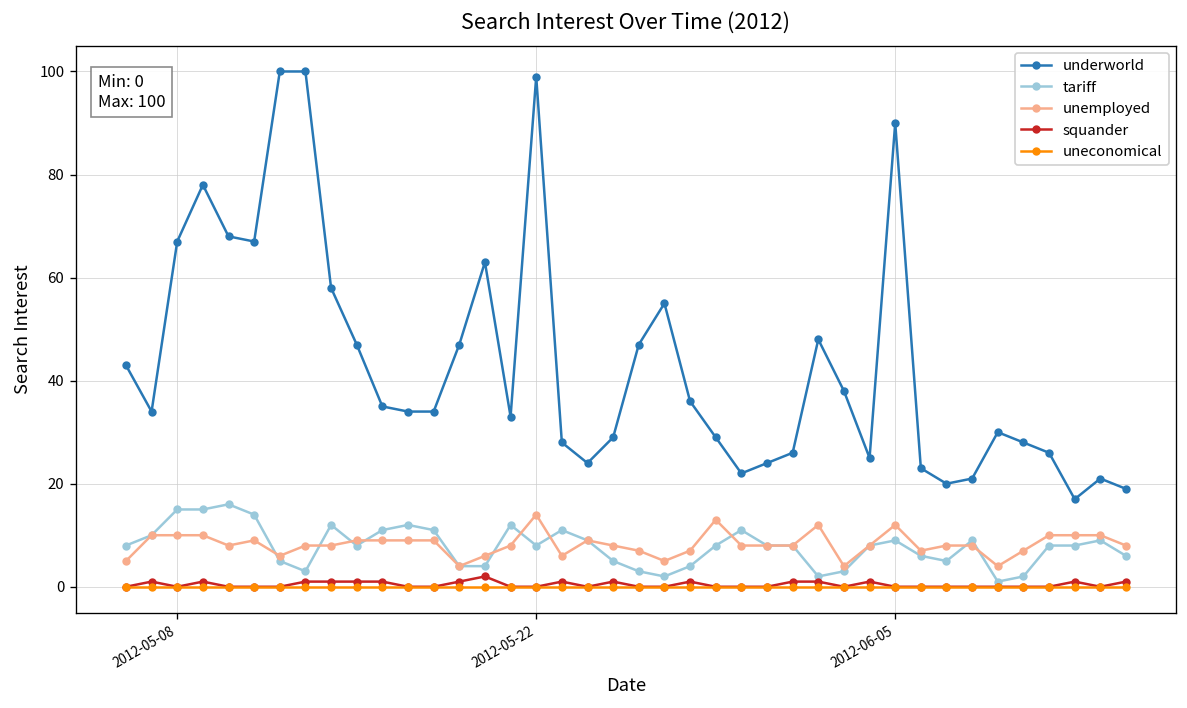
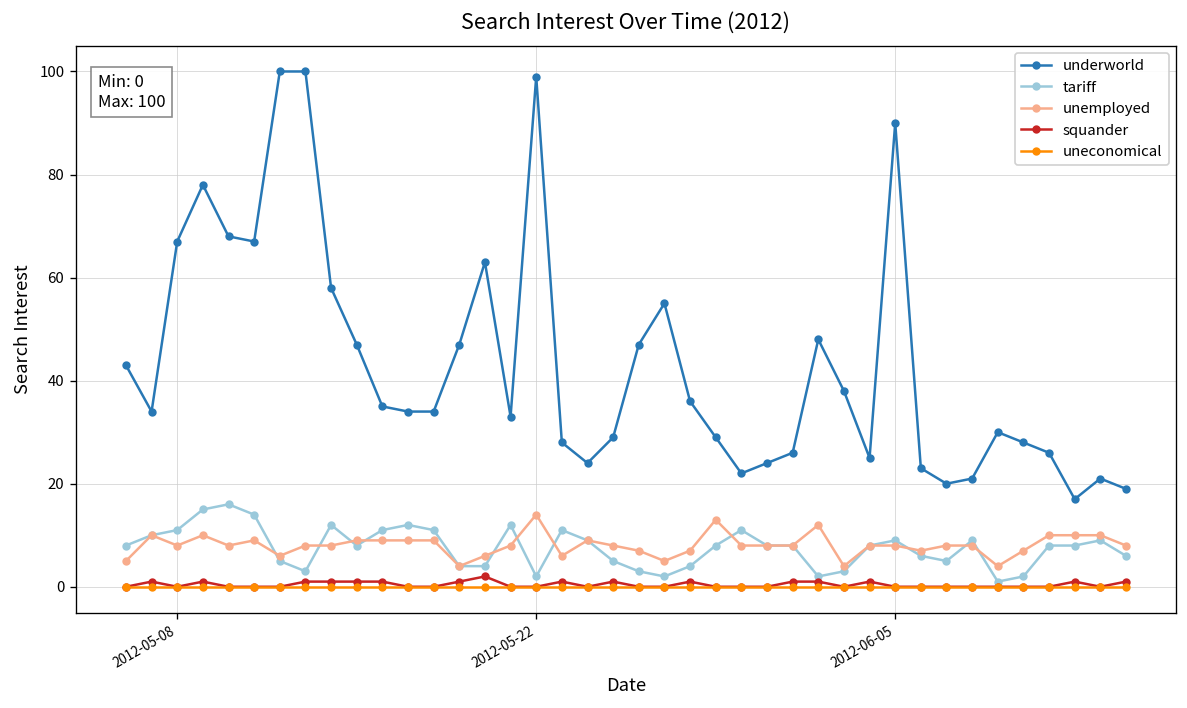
  {
    "underworld": {
      "2012-05-08": 67,
      "2012-05-22": 99,
      "2012-06-05": 90
    },
    "tariff": {
-     "2012-05-08": 15,
-     "2012-05-22": 8,
+     "2012-05-08": 11,
+     "2012-05-22": 2,
      "2012-06-05": 9
    },
    "unemployed": {
-     "2012-05-08": 10,
+     "2012-05-08": 8,
      "2012-05-22": 14,
-     "2012-06-05": 12
+     "2012-06-05": 8
    }
  }
